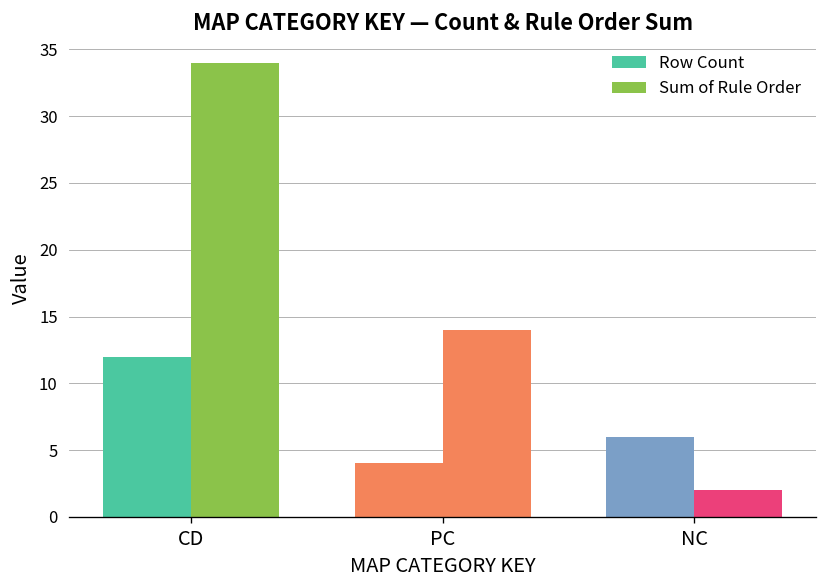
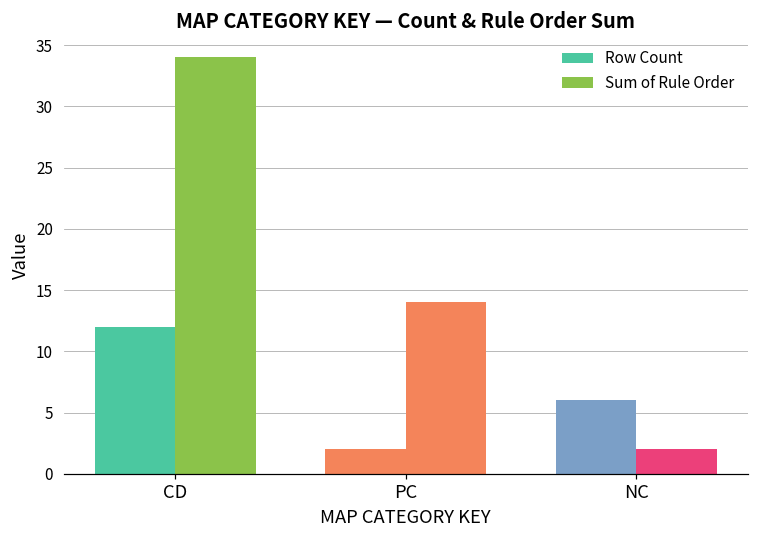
  {
    "Row Count": {
      "CD": 12,
-     "PC": 4,
+     "PC": 2,
      "NC": 6
    },
    "Sum of Rule Order": {
      "CD": 34,
      "PC": 14,
      "NC": 2
    }
  }
